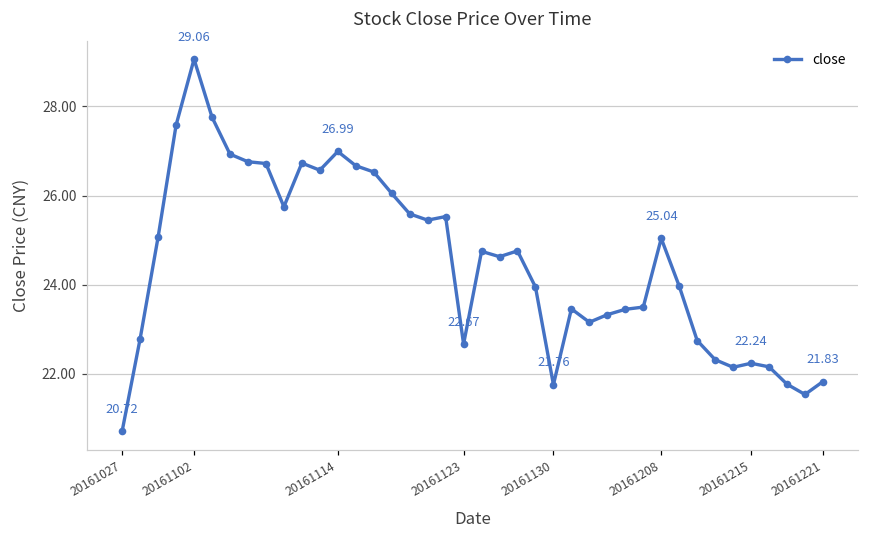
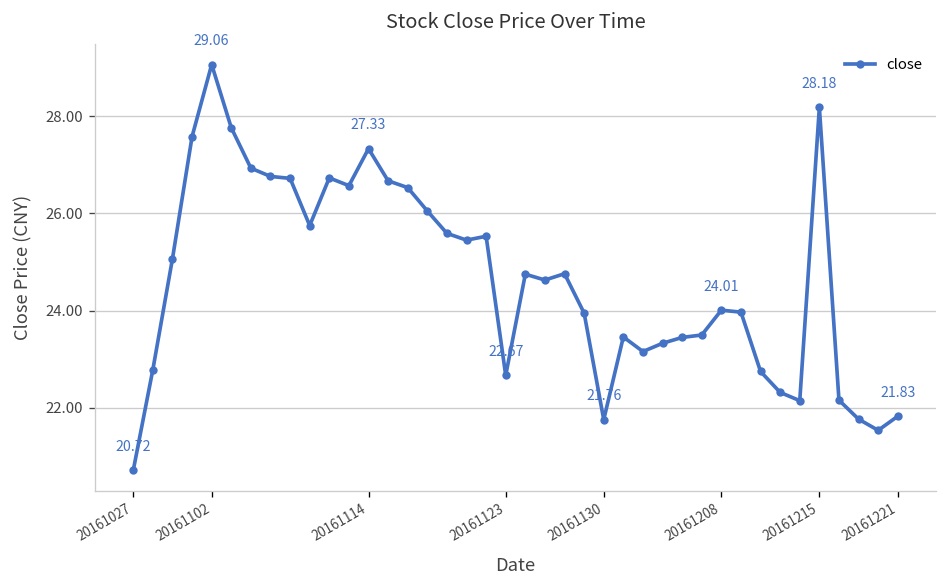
  {
    "20161027": 20.72,
    "20161102": 29.06,
-   "20161114": 26.99,
+   "20161114": 27.33,
    "20161123": 22.67,
    "20161130": 21.76,
-   "20161208": 25.04,
-   "20161215": 22.24,
+   "20161208": 24.01,
+   "20161215": 28.18,
    "20161221": 21.83
  }
